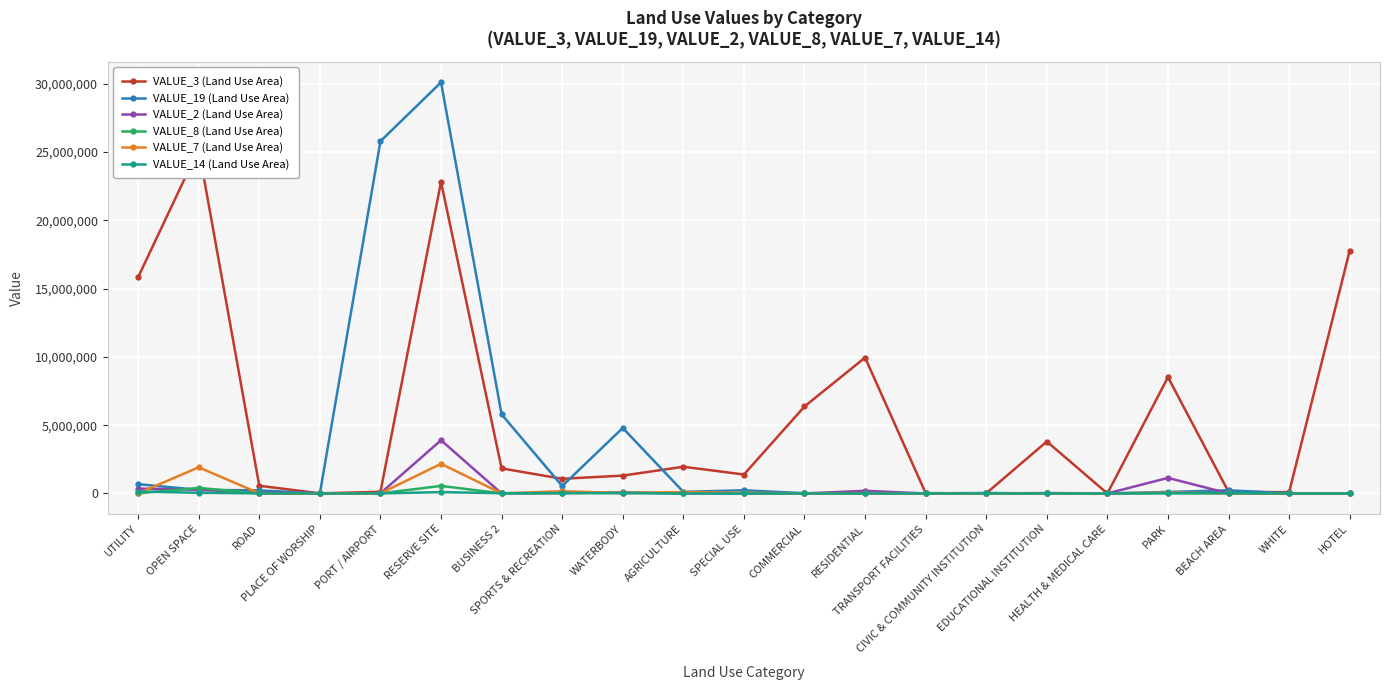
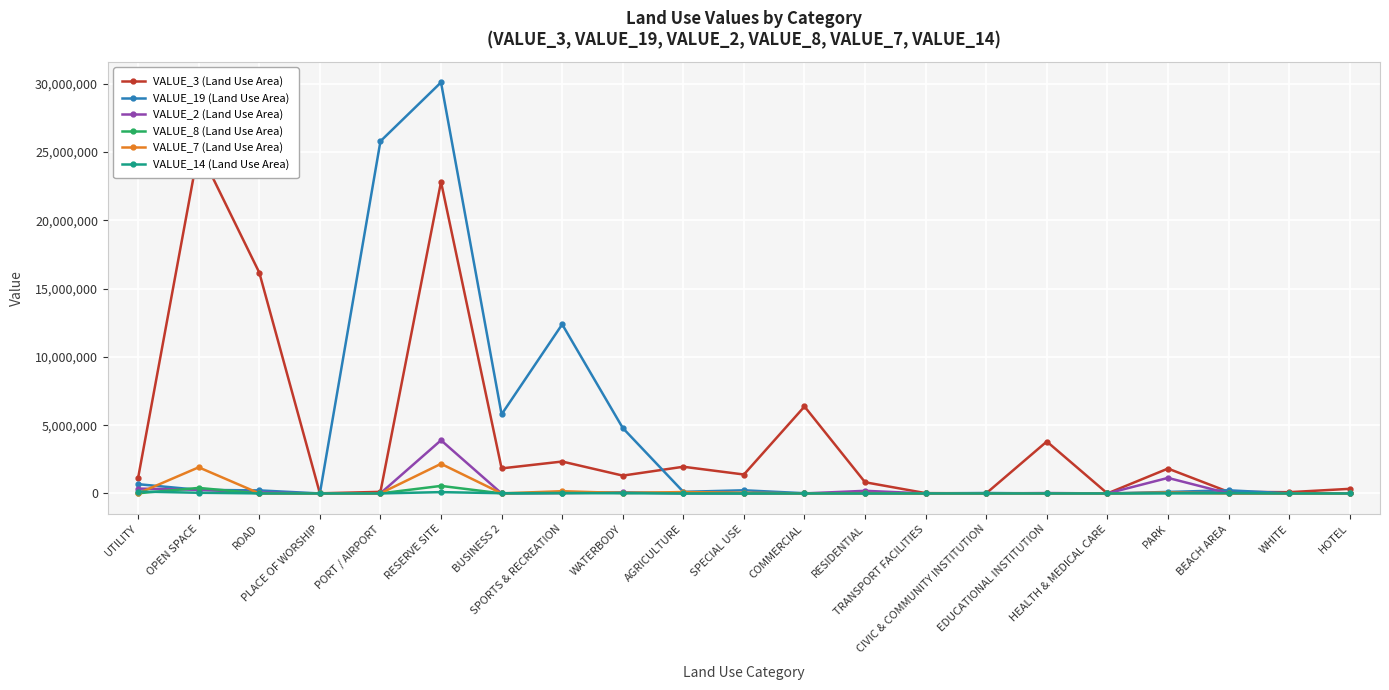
  {
    "VALUE_3 (Land Use Area)": {
-     "UTILITY": "15,800,000",
-     "ROAD": "600,000",
+     "UTILITY": "1,100,000",
+     "ROAD": "16,200,000",
      "RESERVE SITE": "22,800,000",
      "BUSINESS 2": "1,800,000",
-     "SPORTS & RECREATION": "1,100,000",
+     "SPORTS & RECREATION": "2,300,000",
      "WATERBODY": "1,300,000",
      "AGRICULTURE": "2,000,000",
      "SPECIAL USE": "1,400,000",
      "COMMERCIAL": "6,400,000",
-     "RESIDENTIAL": "10,000,000",
+     "RESIDENTIAL": "800,000",
      "EDUCATIONAL INSTITUTION": "3,800,000",
-     "PARK": "8,500,000",
-     "HOTEL": "17,800,000"
+     "PARK": "1,800,000",
+     "HOTEL": "300,000"
    },
    "VALUE_19 (Land Use Area)": {
      "UTILITY": "700,000",
      "PORT / AIRPORT": "25,800,000",
      "RESERVE SITE": "30,100,000",
      "BUSINESS 2": "5,800,000",
-     "SPORTS & RECREATION": "500,000",
+     "SPORTS & RECREATION": "12,400,000",
      "WATERBODY": "4,800,000"
    },
    "VALUE_2 (Land Use Area)": {
      "UTILITY": "400,000",
      "RESERVE SITE": "3,900,000",
      "PARK": "1,100,000"
    },
    "VALUE_7 (Land Use Area)": {
      "OPEN SPACE": "1,900,000",
      "RESERVE SITE": "2,200,000"
    }
  }
